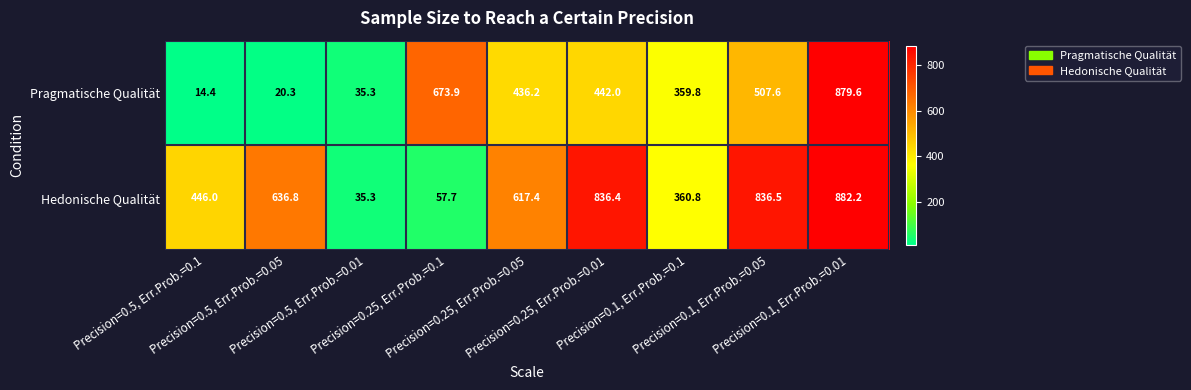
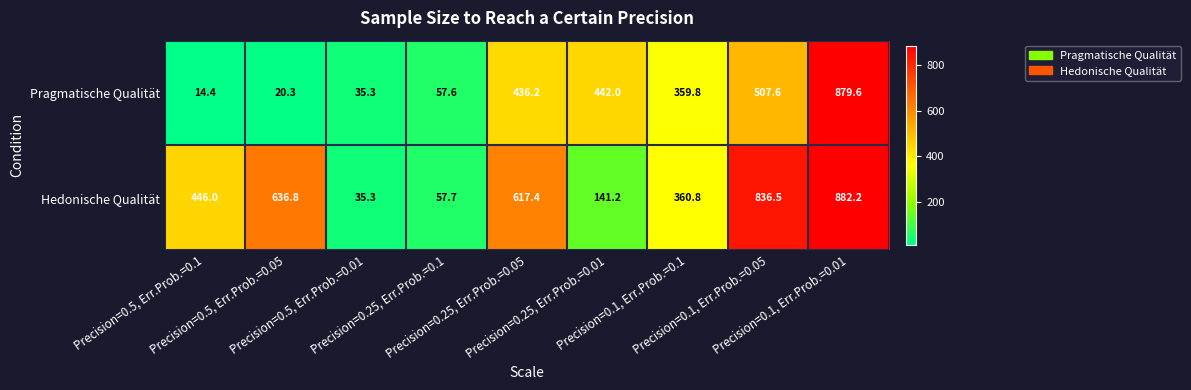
  {
    "Pragmatische Qualität": {
      "Precision=0.5, Err.Prob.=0.1": 14.4,
      "Precision=0.5, Err.Prob.=0.05": 20.3,
      "Precision=0.5, Err.Prob.=0.01": 35.3,
-     "Precision=0.25, Err.Prob.=0.1": 673.9,
+     "Precision=0.25, Err.Prob.=0.1": 57.6,
      "Precision=0.25, Err.Prob.=0.05": 436.2,
      "Precision=0.25, Err.Prob.=0.01": 442.0,
      "Precision=0.1, Err.Prob.=0.1": 359.8,
      "Precision=0.1, Err.Prob.=0.05": 507.6,
      "Precision=0.1, Err.Prob.=0.01": 879.6
    },
    "Hedonische Qualität": {
      "Precision=0.5, Err.Prob.=0.1": 446.0,
      "Precision=0.5, Err.Prob.=0.05": 636.8,
      "Precision=0.5, Err.Prob.=0.01": 35.3,
      "Precision=0.25, Err.Prob.=0.1": 57.7,
      "Precision=0.25, Err.Prob.=0.05": 617.4,
-     "Precision=0.25, Err.Prob.=0.01": 836.4,
+     "Precision=0.25, Err.Prob.=0.01": 141.2,
      "Precision=0.1, Err.Prob.=0.1": 360.8,
      "Precision=0.1, Err.Prob.=0.05": 836.5,
      "Precision=0.1, Err.Prob.=0.01": 882.2
    }
  }
